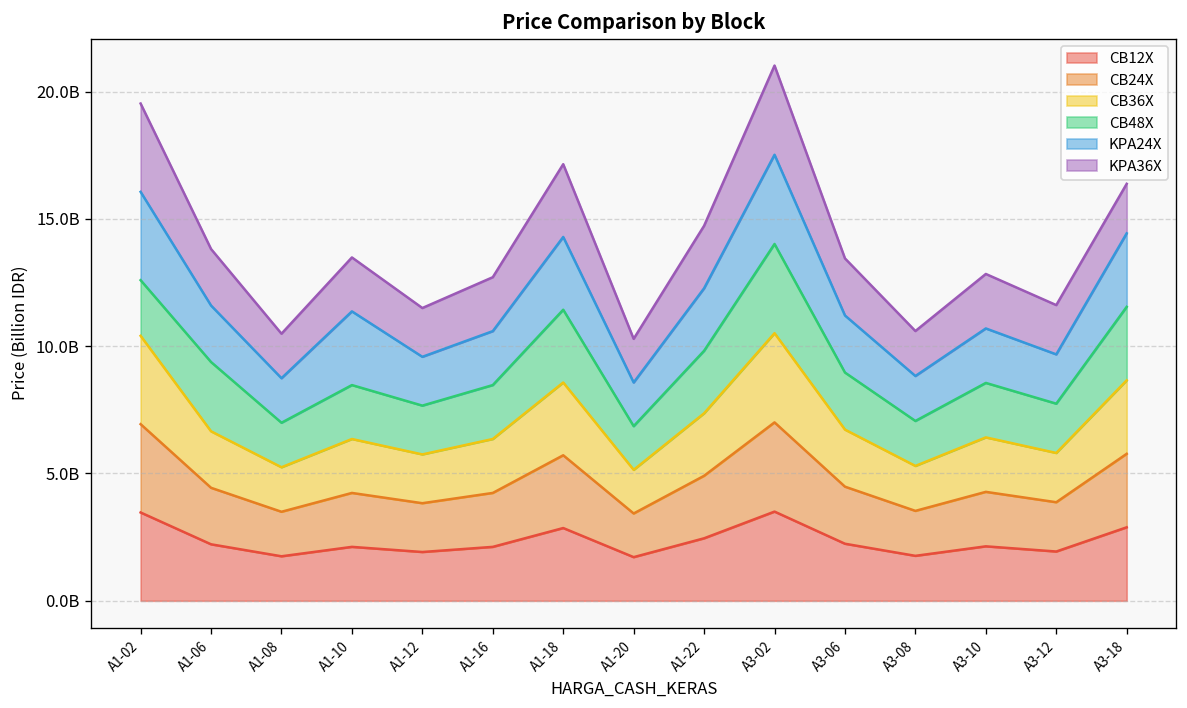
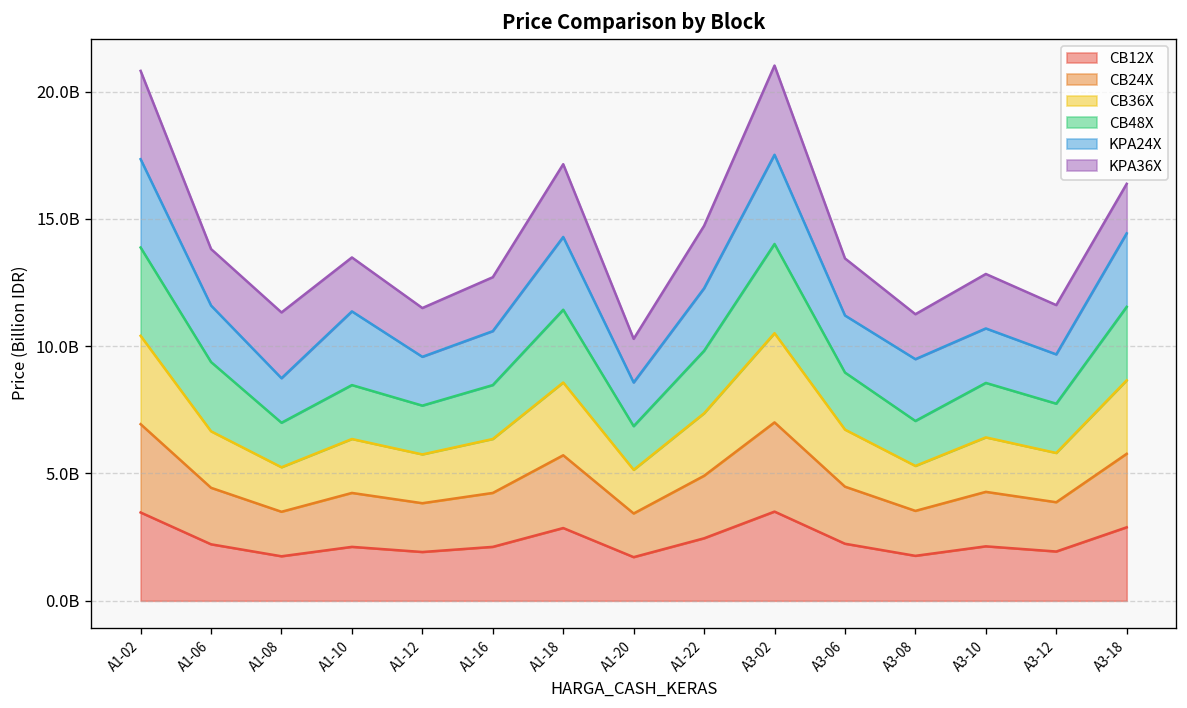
  {
    "CB48X": {
-     "A1-02": 2200000000,
+     "A1-02": 3500000000,
      "A1-06": 2700000000,
      "A1-08": 1700000000,
      "A1-10": 2100000000,
      "A1-12": 1900000000,
      "A1-16": 2100000000,
      "A1-18": 2900000000,
      "A1-20": 1700000000,
      "A1-22": 2500000000,
      "A3-02": 3500000000,
      "A3-06": 2200000000,
      "A3-08": 1800000000,
      "A3-10": 2100000000,
      "A3-12": 1900000000,
      "A3-18": 2900000000
    },
    "KPA24X": {
      "A1-02": 3500000000,
      "A1-06": 2200000000,
      "A1-08": 1700000000,
      "A1-10": 2900000000,
      "A1-12": 1900000000,
      "A1-16": 2100000000,
      "A1-18": 2900000000,
      "A1-20": 1700000000,
      "A1-22": 2500000000,
      "A3-02": 3500000000,
      "A3-06": 2200000000,
-     "A3-08": 1800000000,
+     "A3-08": 2400000000,
      "A3-10": 2100000000,
      "A3-12": 1900000000,
      "A3-18": 2900000000
    },
    "KPA36X": {
      "A1-02": 3500000000,
      "A1-06": 2200000000,
-     "A1-08": 1700000000,
+     "A1-08": 2600000000,
      "A1-10": 2100000000,
      "A1-12": 1900000000,
      "A1-16": 2100000000,
      "A1-18": 2900000000,
      "A1-20": 1700000000,
      "A1-22": 2500000000,
      "A3-02": 3500000000,
      "A3-06": 2200000000,
      "A3-08": 1800000000,
      "A3-10": 2100000000,
      "A3-12": 1900000000
    }
  }
